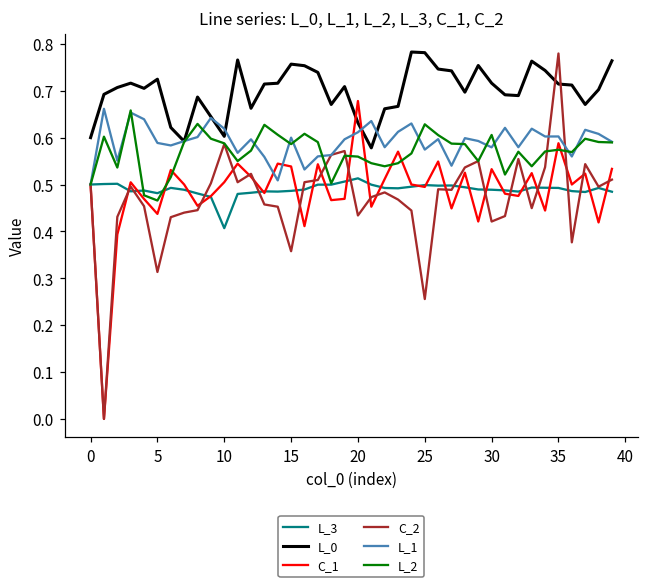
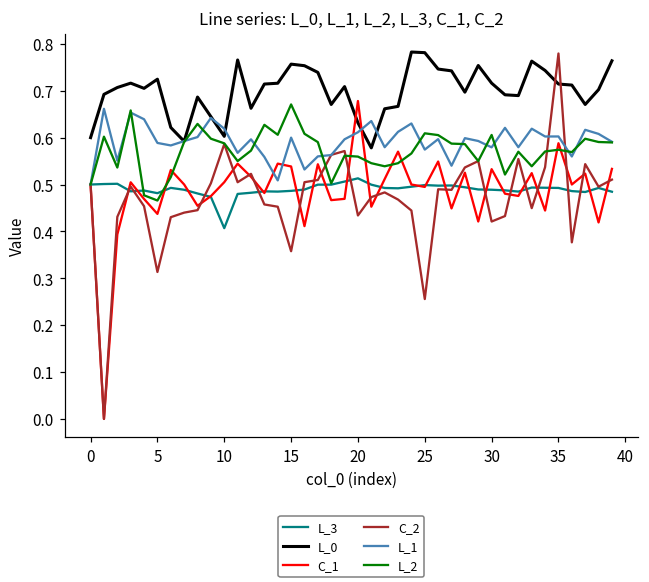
  {
    "L_3": {
      "5": 0.48,
      "10": 0.41,
      "15": 0.49,
      "20": 0.51,
      "30": 0.49,
      "35": 0.49
    },
    "L_0": {
      "0": 0.60,
      "5": 0.72,
      "10": 0.60,
      "15": 0.76,
      "20": 0.63,
      "25": 0.78,
      "30": 0.72,
      "35": 0.71
    },
    "C_1": {
      "5": 0.44,
      "10": 0.50,
      "15": 0.54,
      "20": 0.68,
      "30": 0.53,
      "35": 0.59
    },
    "C_2": {
      "5": 0.31,
      "15": 0.36,
      "20": 0.43,
      "25": 0.26,
      "30": 0.42,
      "35": 0.78
    },
    "L_1": {
      "5": 0.59,
      "10": 0.62,
      "15": 0.60,
      "20": 0.61,
      "25": 0.57,
      "30": 0.58,
      "35": 0.60
    },
    "L_2": {
      "5": 0.47,
-     "15": 0.59,
+     "15": 0.67,
      "20": 0.56,
-     "25": 0.63,
+     "25": 0.61,
      "30": 0.61,
      "35": 0.57
    }
  }
